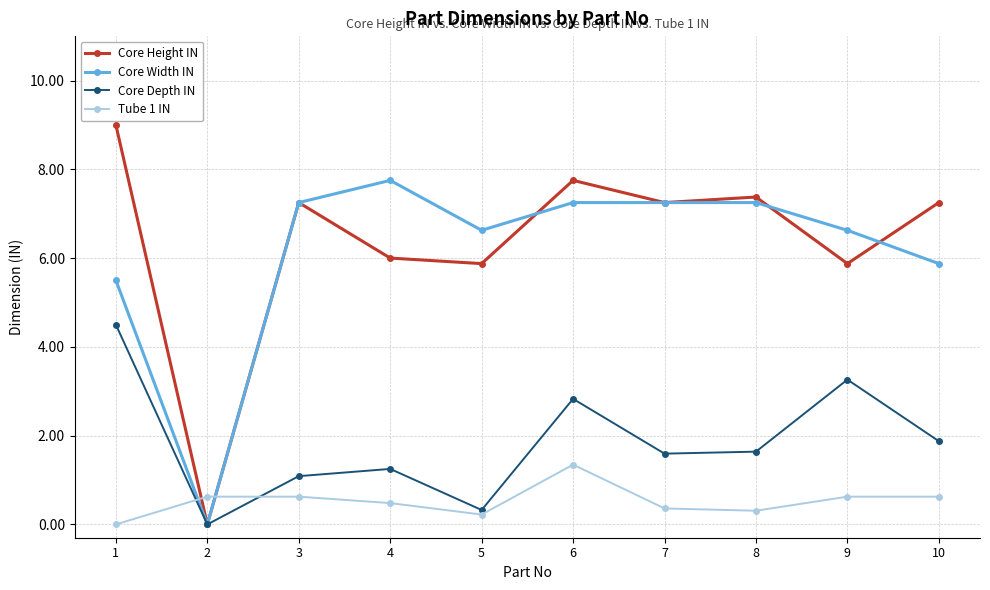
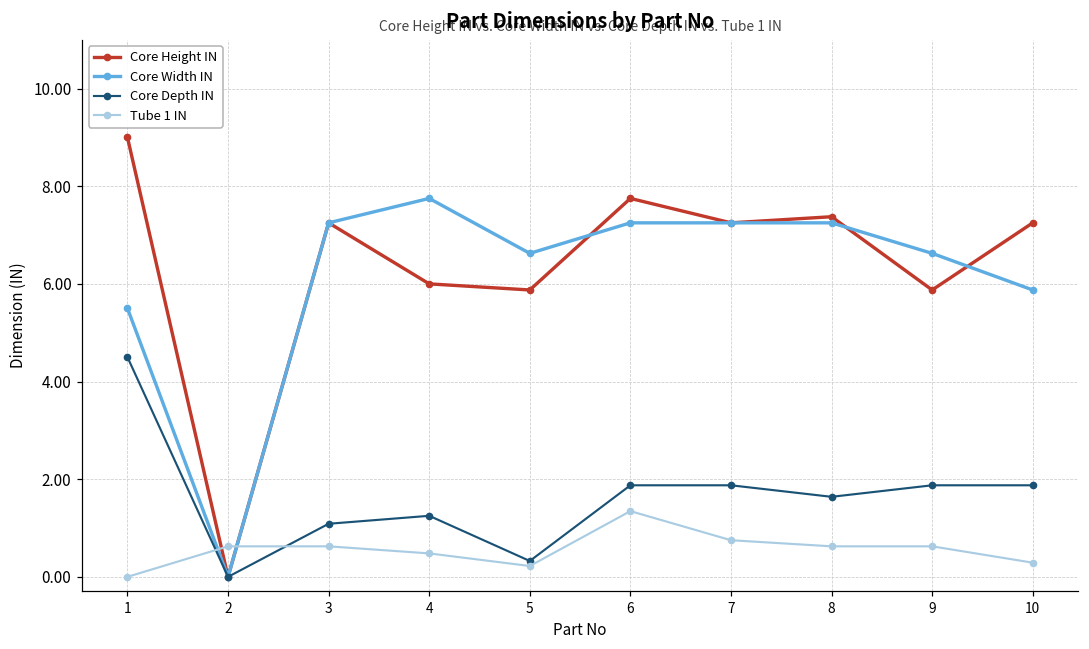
  {
    "Core Height IN": {
      "1": 9.0,
      "4": 6.0,
      "5": 5.9,
      "6": 7.8,
      "8": 7.4,
      "9": 5.9,
      "10": 7.3
    },
    "Core Width IN": {
      "1": 5.5,
      "4": 7.8,
      "5": 6.6,
      "6": 7.3,
      "8": 7.3,
      "9": 6.6,
      "10": 5.9
    },
    "Core Depth IN": {
      "1": 4.5,
      "3": 1.1,
      "4": 1.3,
      "5": 0.3,
-     "6": 2.8,
-     "7": 1.6,
+     "6": 1.9,
+     "7": 1.9,
      "8": 1.6,
-     "9": 3.3,
+     "9": 1.9,
      "10": 1.9
    },
    "Tube 1 IN": {
      "1": 0.0,
      "2": 0.6,
      "3": 0.6,
      "4": 0.5,
      "5": 0.2,
      "6": 1.3,
-     "7": 0.4,
-     "8": 0.3,
+     "7": 0.8,
+     "8": 0.6,
      "9": 0.6,
-     "10": 0.6
+     "10": 0.3
    }
  }
